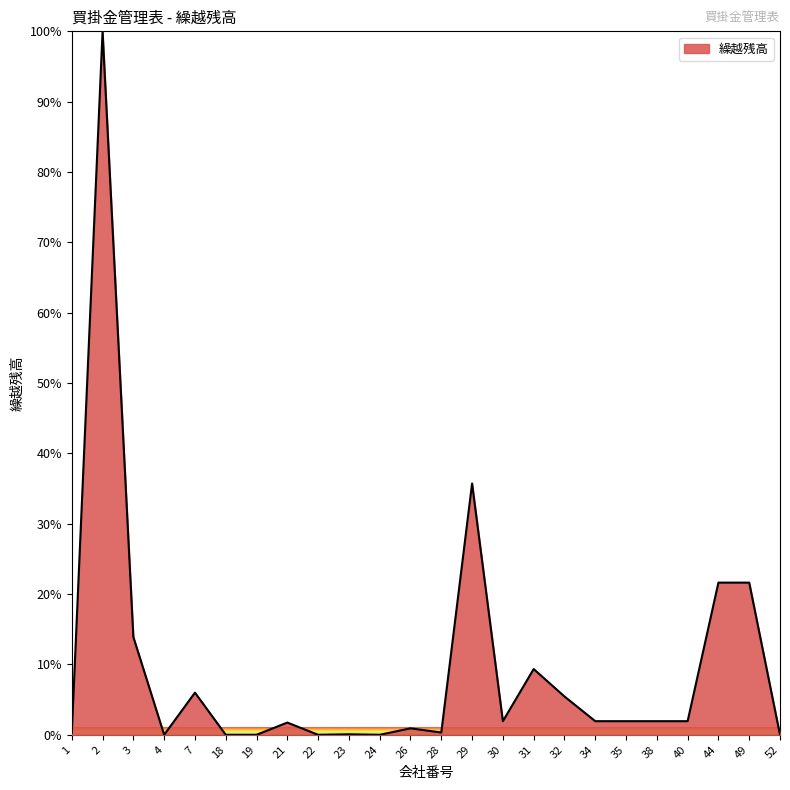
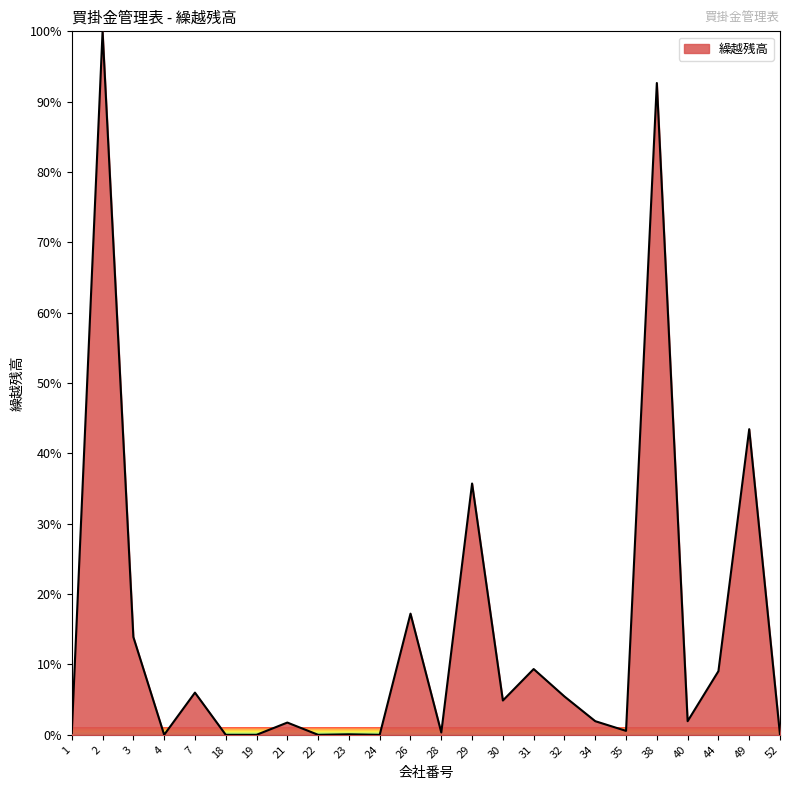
  {
    "1": "0%",
    "2": "100%",
    "3": "14%",
    "4": "0%",
    "7": "6%",
    "18": "0%",
    "19": "0%",
    "21": "2%",
    "22": "0%",
    "23": "0%",
    "24": "0%",
-   "26": "1%",
+   "26": "17%",
    "28": "0%",
    "29": "36%",
-   "30": "2%",
+   "30": "5%",
    "31": "9%",
    "32": "5%",
    "34": "2%",
-   "35": "2%",
-   "38": "2%",
+   "35": "1%",
+   "38": "93%",
    "40": "2%",
-   "44": "22%",
-   "49": "22%",
+   "44": "9%",
+   "49": "43%",
    "52": "0%"
  }
